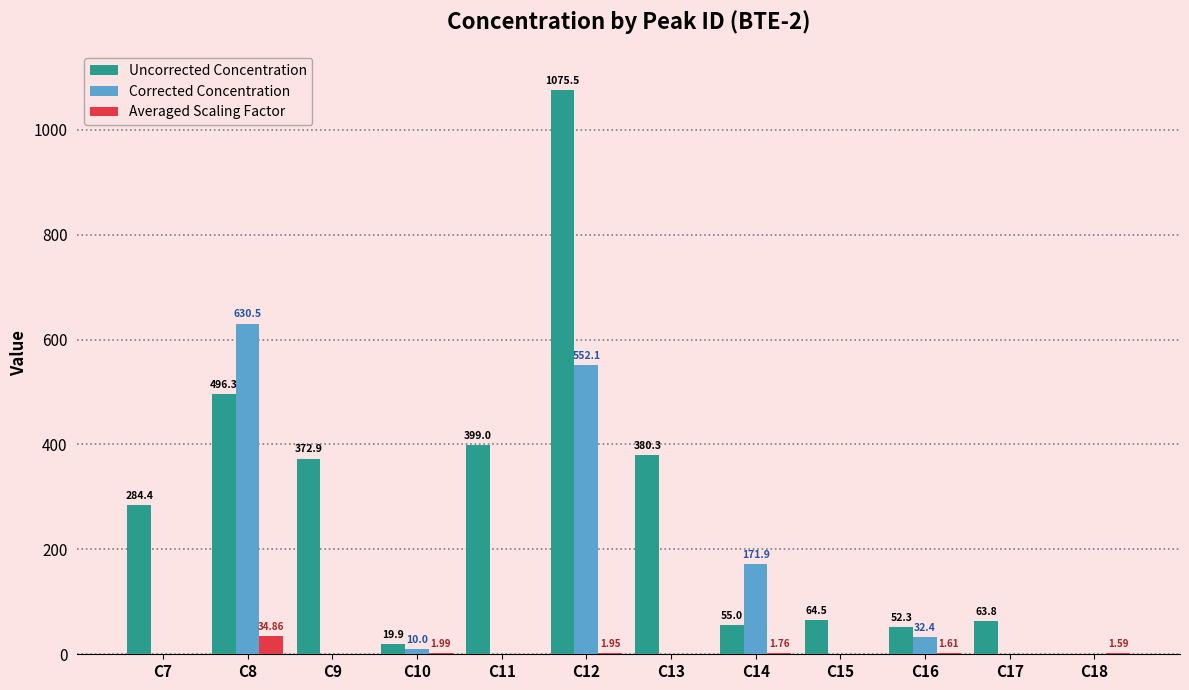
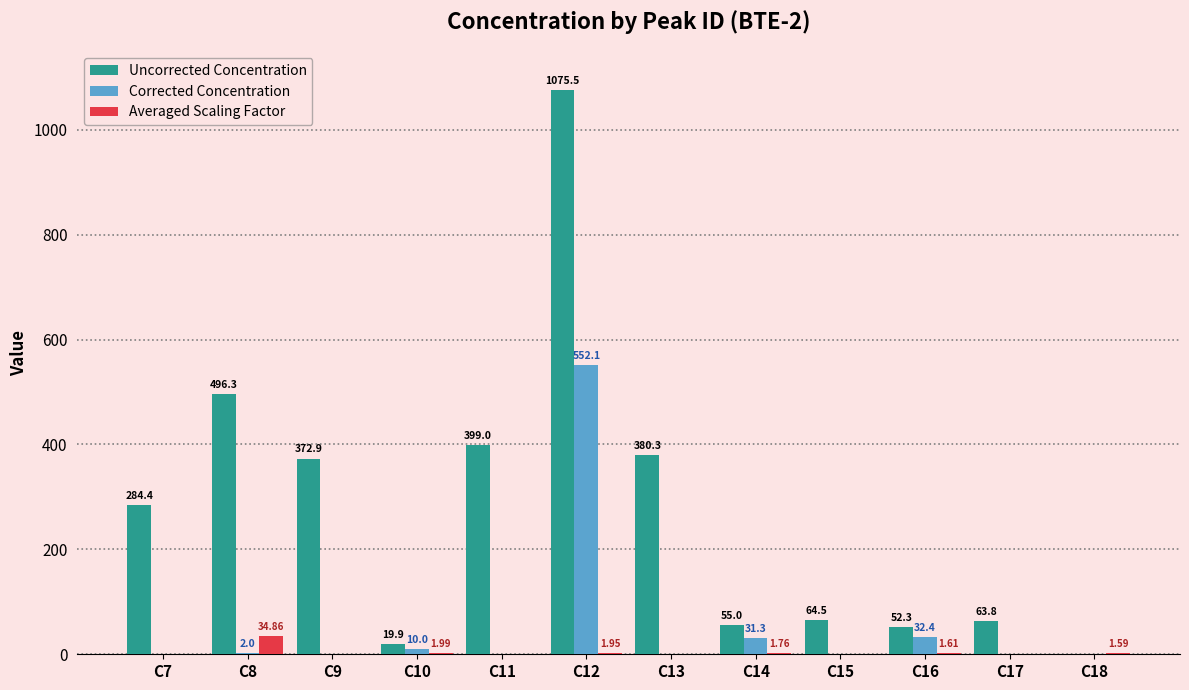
  {
    "Uncorrected Concentration": {
      "C7": 284.4,
      "C8": 496.3,
      "C9": 372.9,
      "C10": 19.9,
      "C11": 399.0,
      "C12": 1075.5,
      "C13": 380.3,
      "C14": 55.0,
      "C15": 64.5,
      "C16": 52.3,
      "C17": 63.8
    },
    "Corrected Concentration": {
-     "C8": 630.5,
+     "C8": 2.0,
      "C10": 10.0,
      "C12": 552.1,
-     "C14": 171.9,
+     "C14": 31.3,
      "C16": 32.4
    },
    "Averaged Scaling Factor": {
      "C8": 34.86,
      "C10": 1.99,
      "C12": 1.95,
      "C14": 1.76,
      "C16": 1.61,
      "C18": 1.59
    }
  }
